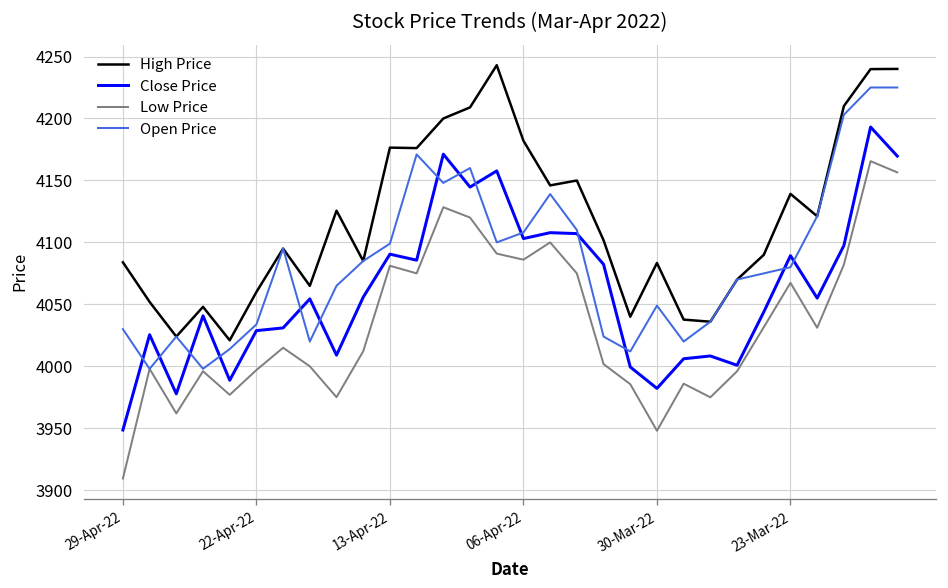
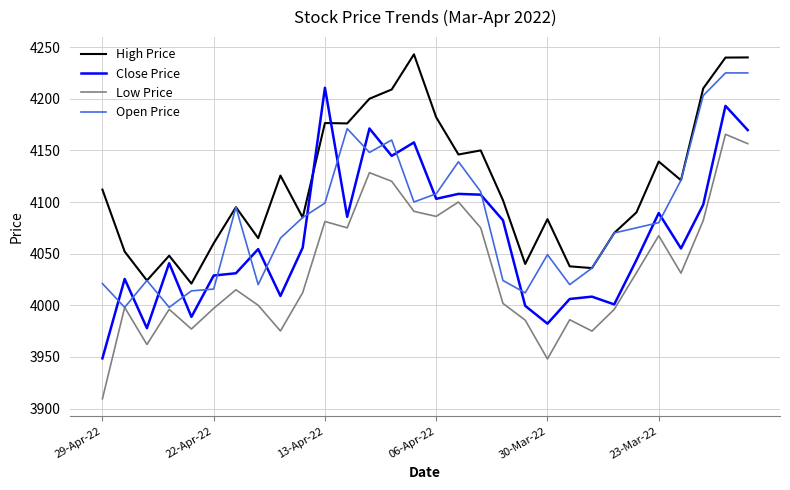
  {
    "High Price": {
-     "29-Apr-22": 4084,
+     "29-Apr-22": 4112,
      "22-Apr-22": 4060,
      "13-Apr-22": 4176,
      "06-Apr-22": 4182,
      "30-Mar-22": 4083,
      "23-Mar-22": 4139
    },
    "Close Price": {
      "29-Apr-22": 3949,
      "22-Apr-22": 4029,
-     "13-Apr-22": 4091,
+     "13-Apr-22": 4211,
      "06-Apr-22": 4103,
      "30-Mar-22": 3982,
      "23-Mar-22": 4089
    },
    "Low Price": {
      "29-Apr-22": 3909,
      "22-Apr-22": 3997,
      "13-Apr-22": 4081,
      "06-Apr-22": 4086,
      "30-Mar-22": 3948,
      "23-Mar-22": 4067
    },
    "Open Price": {
-     "29-Apr-22": 4030,
-     "22-Apr-22": 4034,
+     "29-Apr-22": 4021,
+     "22-Apr-22": 4016,
      "13-Apr-22": 4099,
      "06-Apr-22": 4108,
      "30-Mar-22": 4049,
      "23-Mar-22": 4080
    }
  }
